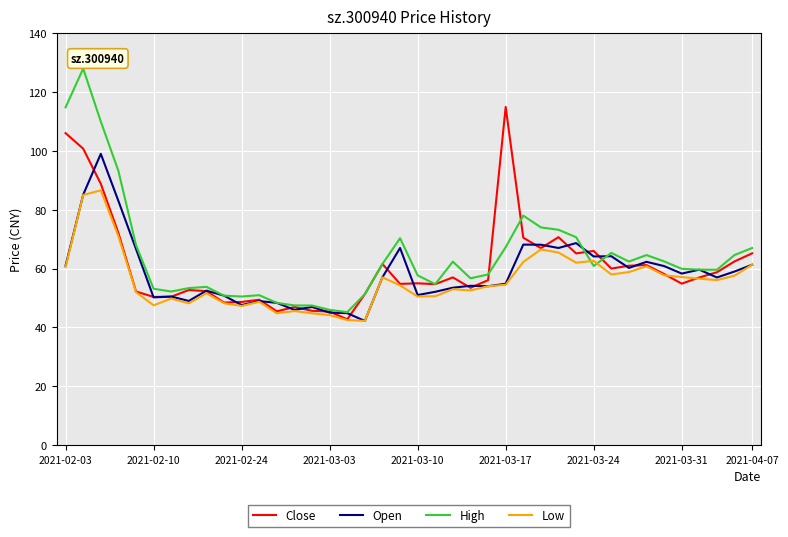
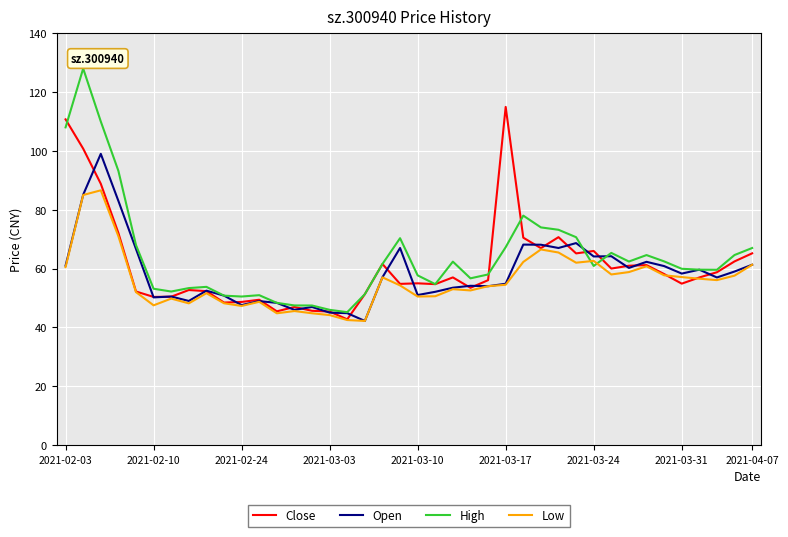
  {
    "Close": {
-     "2021-02-03": 106,
+     "2021-02-03": 111,
      "2021-02-24": 49,
      "2021-03-10": 55,
      "2021-03-17": 115,
      "2021-03-24": 66,
      "2021-03-31": 55,
      "2021-04-07": 65
    },
    "Open": {
      "2021-03-24": 64,
      "2021-03-31": 58
    },
    "High": {
-     "2021-02-03": 115,
+     "2021-02-03": 108,
      "2021-02-10": 53,
      "2021-02-24": 51,
      "2021-03-10": 58,
      "2021-03-17": 67,
      "2021-03-24": 61,
      "2021-03-31": 60,
      "2021-04-07": 67
    },
    "Low": {
      "2021-02-10": 48,
      "2021-03-24": 63,
      "2021-03-31": 57
    }
  }
